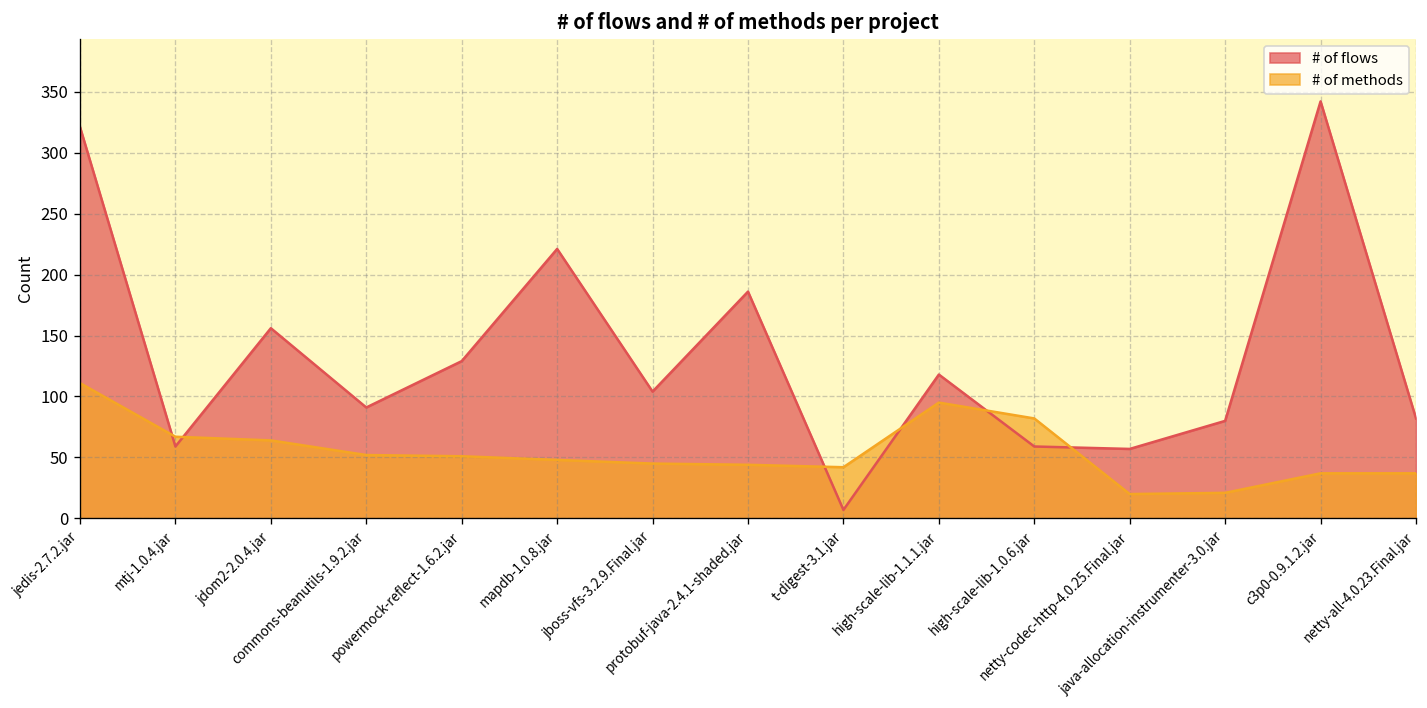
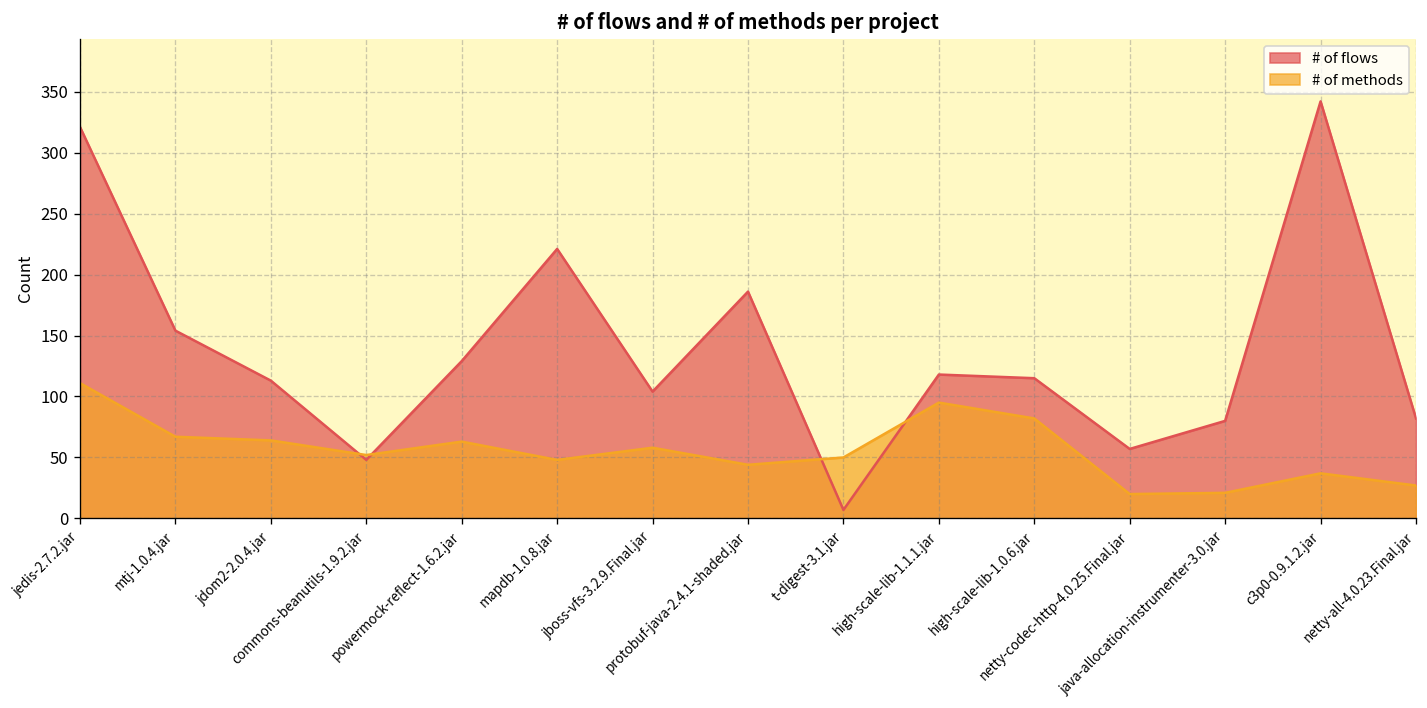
  {
    "# of flows": {
      "jedis-2.7.2.jar": 321,
-     "mtj-1.0.4.jar": 59,
-     "jdom2-2.0.4.jar": 156,
-     "commons-beanutils-1.9.2.jar": 91,
+     "mtj-1.0.4.jar": 154,
+     "jdom2-2.0.4.jar": 113,
+     "commons-beanutils-1.9.2.jar": 48,
      "powermock-reflect-1.6.2.jar": 129,
      "mapdb-1.0.8.jar": 221,
      "jboss-vfs-3.2.9.Final.jar": 104,
      "protobuf-java-2.4.1-shaded.jar": 186,
      "t-digest-3.1.jar": 7,
      "high-scale-lib-1.1.1.jar": 118,
-     "high-scale-lib-1.0.6.jar": 59,
+     "high-scale-lib-1.0.6.jar": 115,
      "netty-codec-http-4.0.25.Final.jar": 57,
      "java-allocation-instrumenter-3.0.jar": 80,
      "c3p0-0.9.1.2.jar": 342,
      "netty-all-4.0.23.Final.jar": 82
    },
    "# of methods": {
      "jedis-2.7.2.jar": 111,
      "mtj-1.0.4.jar": 67,
      "jdom2-2.0.4.jar": 64,
      "commons-beanutils-1.9.2.jar": 52,
-     "powermock-reflect-1.6.2.jar": 51,
+     "powermock-reflect-1.6.2.jar": 63,
      "mapdb-1.0.8.jar": 48,
-     "jboss-vfs-3.2.9.Final.jar": 45,
+     "jboss-vfs-3.2.9.Final.jar": 58,
      "protobuf-java-2.4.1-shaded.jar": 44,
-     "t-digest-3.1.jar": 42,
+     "t-digest-3.1.jar": 50,
      "high-scale-lib-1.1.1.jar": 95,
      "high-scale-lib-1.0.6.jar": 82,
      "netty-codec-http-4.0.25.Final.jar": 20,
      "java-allocation-instrumenter-3.0.jar": 21,
      "c3p0-0.9.1.2.jar": 37,
-     "netty-all-4.0.23.Final.jar": 37
+     "netty-all-4.0.23.Final.jar": 27
    }
  }
